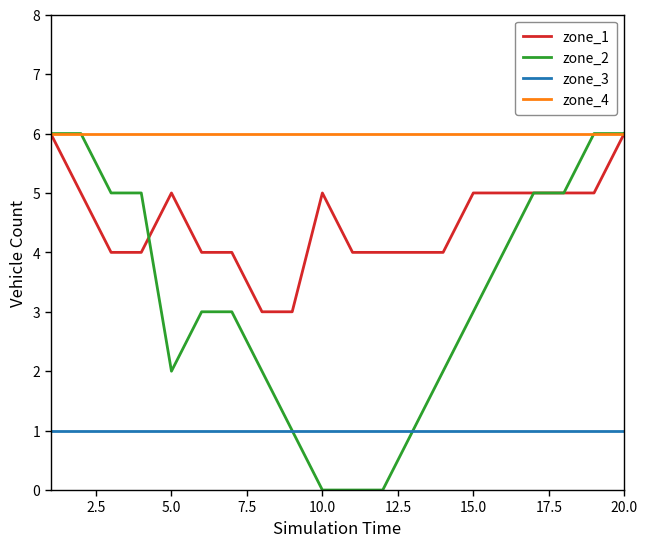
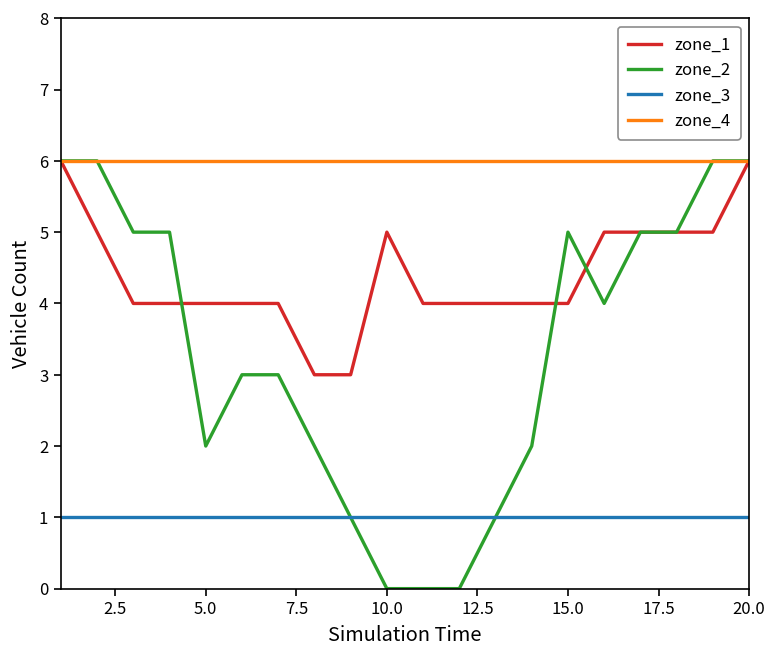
  {
    "zone_1": {
-     "5.0": 5,
+     "5.0": 4,
      "10.0": 5,
-     "15.0": 5
+     "15.0": 4
    },
    "zone_2": {
      "5.0": 2,
      "10.0": 0,
-     "15.0": 3
+     "15.0": 5
    },
    "zone_3": {
      "5.0": 1,
      "10.0": 1,
      "15.0": 1,
      "20.0": 1
    },
    "zone_4": {
      "5.0": 6,
      "10.0": 6,
      "15.0": 6
    }
  }
